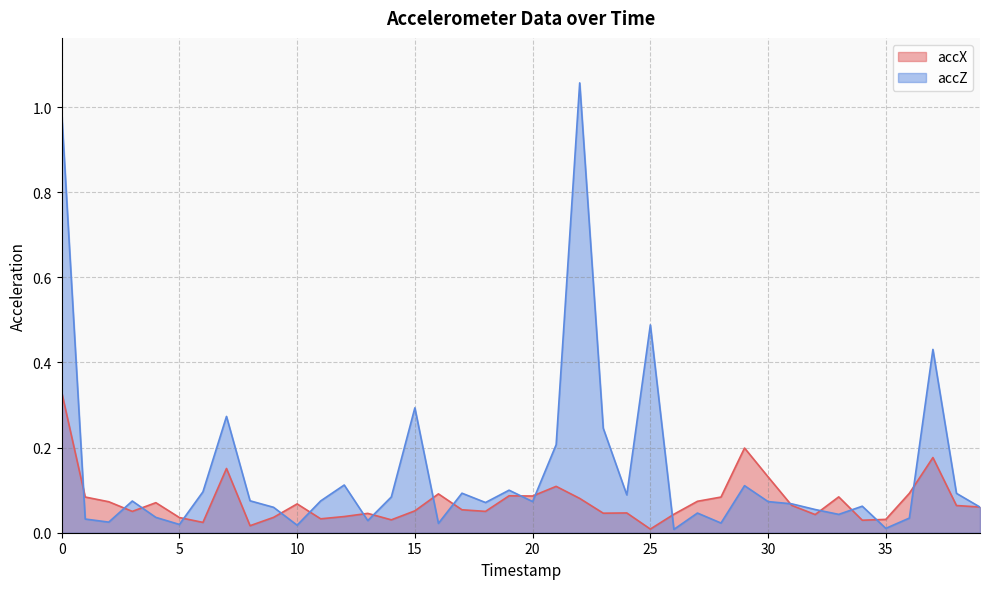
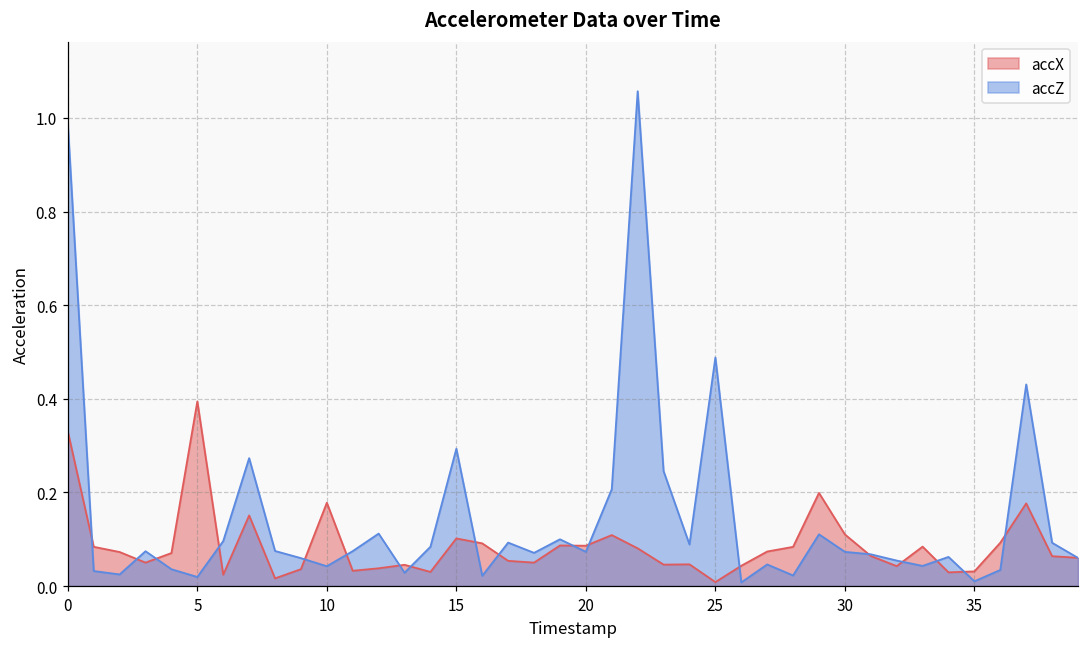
  {
    "accX": {
      "0": 0.33,
-     "5": 0.04,
-     "10": 0.07,
-     "15": 0.05,
+     "5": 0.39,
+     "10": 0.18,
+     "15": 0.10,
      "20": 0.09,
      "25": 0.01,
-     "30": 0.13,
+     "30": 0.11,
      "35": 0.03
    },
    "accZ": {
      "0": 0.99,
      "5": 0.02,
-     "10": 0.02,
+     "10": 0.04,
      "15": 0.29,
      "20": 0.07,
      "25": 0.49,
      "30": 0.07,
      "35": 0.01
    }
  }
